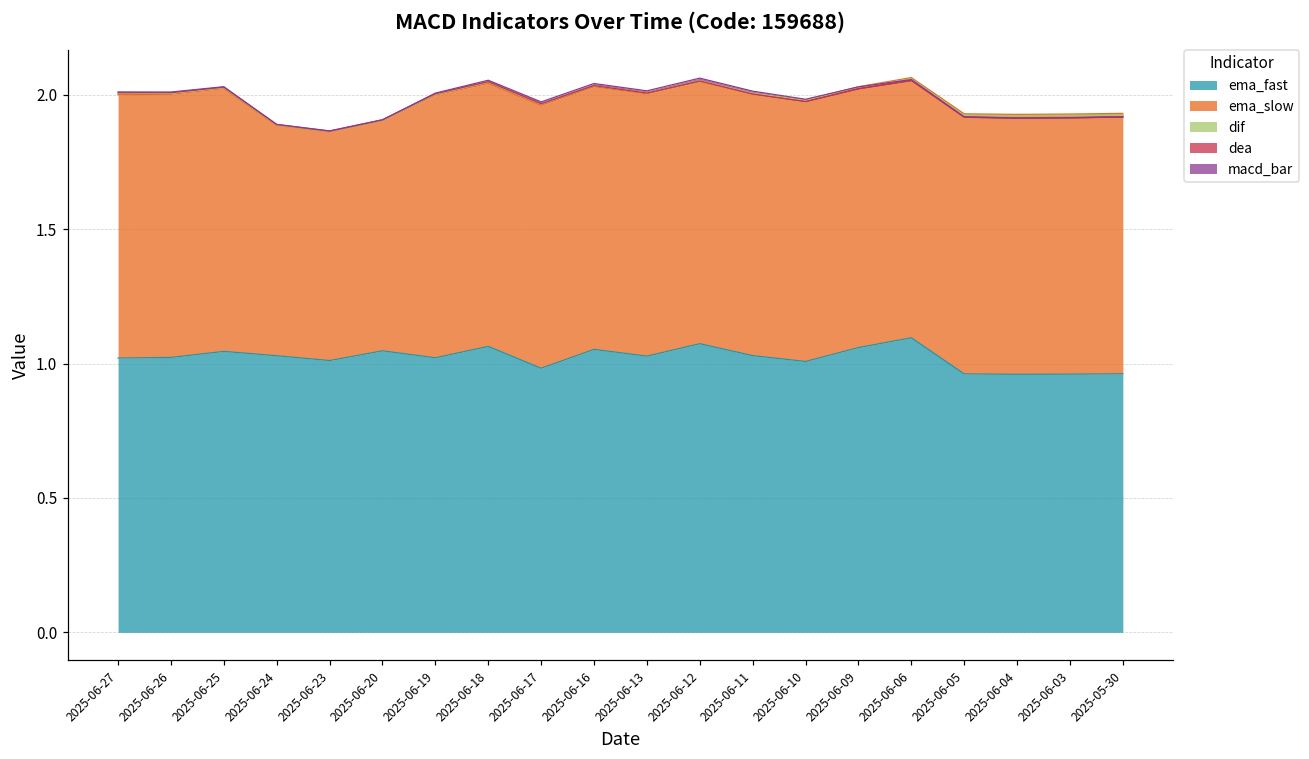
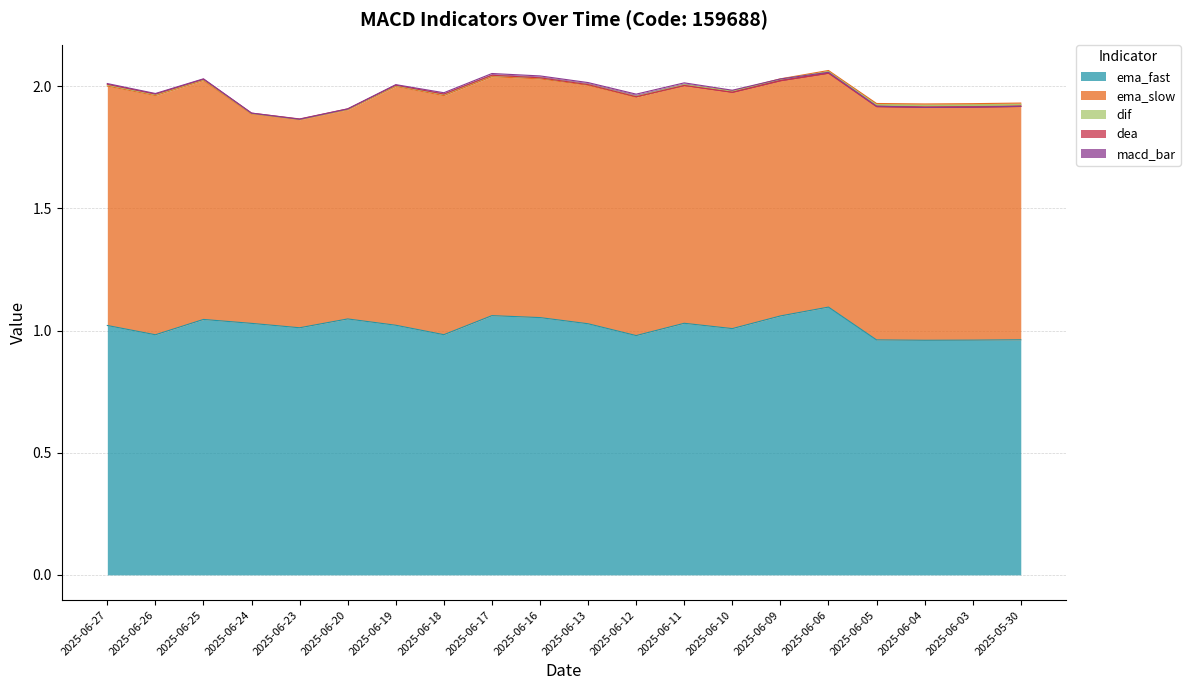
  {
    "ema_fast": {
      "2025-06-27": 1.02,
-     "2025-06-26": 1.02,
+     "2025-06-26": 0.98,
      "2025-06-25": 1.05,
      "2025-06-24": 1.03,
      "2025-06-23": 1.01,
      "2025-06-20": 1.05,
      "2025-06-19": 1.02,
-     "2025-06-18": 1.06,
-     "2025-06-17": 0.98,
+     "2025-06-18": 0.98,
+     "2025-06-17": 1.06,
      "2025-06-16": 1.05,
      "2025-06-13": 1.03,
-     "2025-06-12": 1.07,
+     "2025-06-12": 0.98,
      "2025-06-11": 1.03,
      "2025-06-10": 1.01,
      "2025-06-09": 1.06,
      "2025-06-06": 1.10,
      "2025-06-05": 0.96,
      "2025-06-04": 0.96,
      "2025-06-03": 0.96,
      "2025-05-30": 0.96
    }
  }
